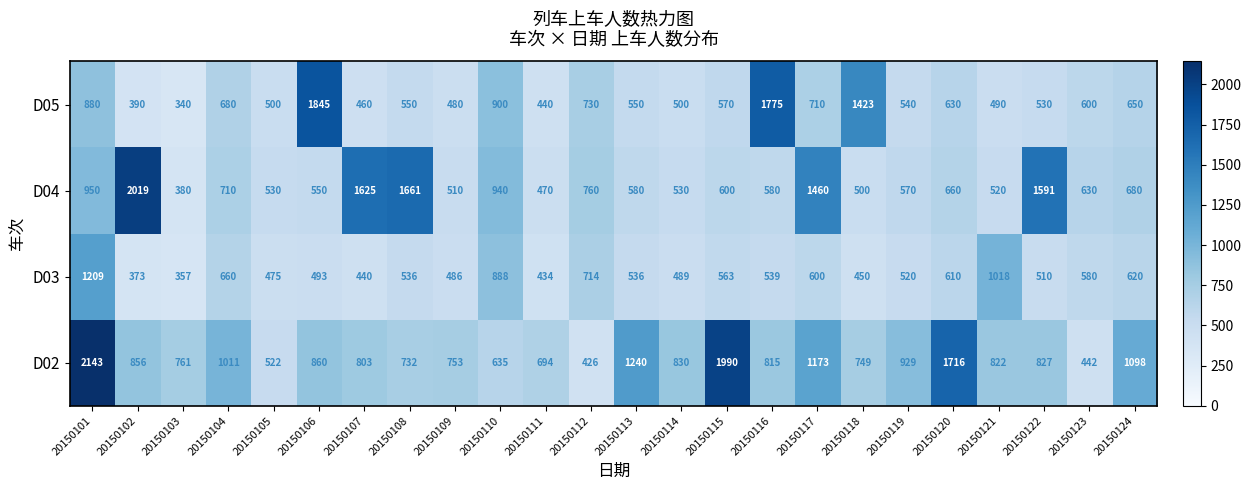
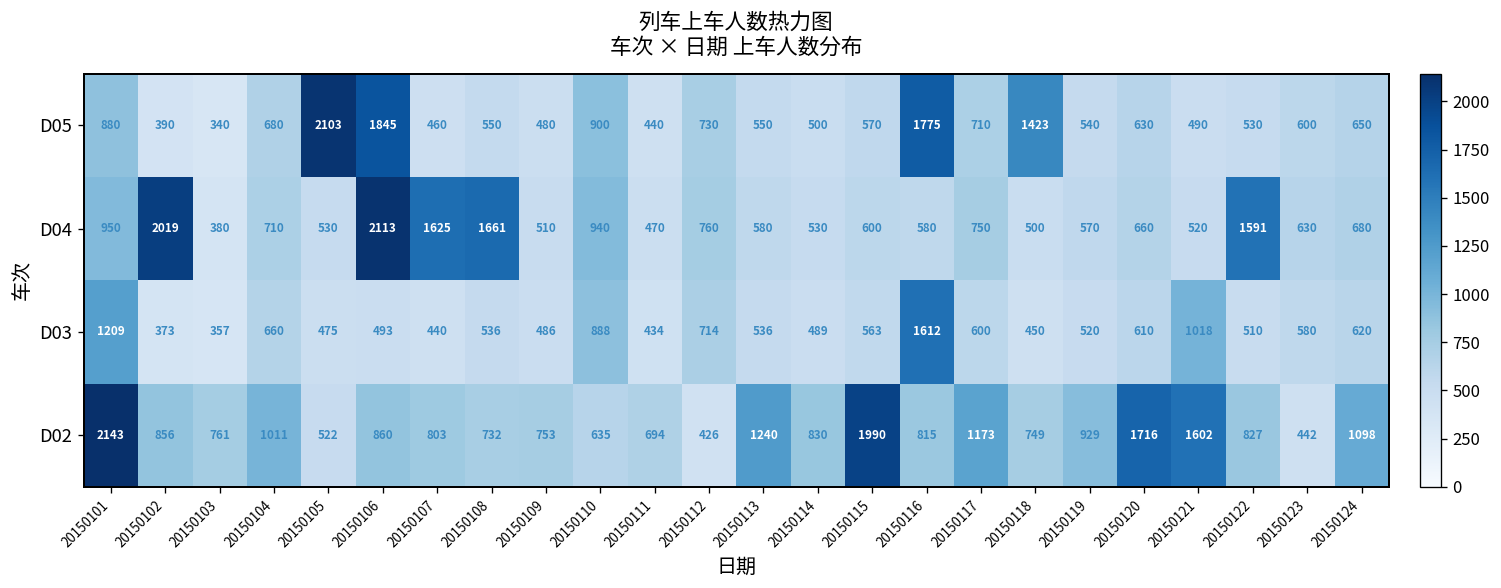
  {
    "D05": {
      "20150101": 880,
      "20150102": 390,
      "20150103": 340,
      "20150104": 680,
-     "20150105": 500,
+     "20150105": 2103,
      "20150106": 1845,
      "20150107": 460,
      "20150108": 550,
      "20150109": 480,
      "20150110": 900,
      "20150111": 440,
      "20150112": 730,
      "20150113": 550,
      "20150114": 500,
      "20150115": 570,
      "20150116": 1775,
      "20150117": 710,
      "20150118": 1423,
      "20150119": 540,
      "20150120": 630,
      "20150121": 490,
      "20150122": 530,
      "20150123": 600,
      "20150124": 650
    },
    "D04": {
      "20150101": 950,
      "20150102": 2019,
      "20150103": 380,
      "20150104": 710,
      "20150105": 530,
-     "20150106": 550,
+     "20150106": 2113,
      "20150107": 1625,
      "20150108": 1661,
      "20150109": 510,
      "20150110": 940,
      "20150111": 470,
      "20150112": 760,
      "20150113": 580,
      "20150114": 530,
      "20150115": 600,
      "20150116": 580,
-     "20150117": 1460,
+     "20150117": 750,
      "20150118": 500,
      "20150119": 570,
      "20150120": 660,
      "20150121": 520,
      "20150122": 1591,
      "20150123": 630,
      "20150124": 680
    },
    "D03": {
      "20150101": 1209,
      "20150102": 373,
      "20150103": 357,
      "20150104": 660,
      "20150105": 475,
      "20150106": 493,
      "20150107": 440,
      "20150108": 536,
      "20150109": 486,
      "20150110": 888,
      "20150111": 434,
      "20150112": 714,
      "20150113": 536,
      "20150114": 489,
      "20150115": 563,
-     "20150116": 539,
+     "20150116": 1612,
      "20150117": 600,
      "20150118": 450,
      "20150119": 520,
      "20150120": 610,
      "20150121": 1018,
      "20150122": 510,
      "20150123": 580,
      "20150124": 620
    },
    "D02": {
      "20150101": 2143,
      "20150102": 856,
      "20150103": 761,
      "20150104": 1011,
      "20150105": 522,
      "20150106": 860,
      "20150107": 803,
      "20150108": 732,
      "20150109": 753,
      "20150110": 635,
      "20150111": 694,
      "20150112": 426,
      "20150113": 1240,
      "20150114": 830,
      "20150115": 1990,
      "20150116": 815,
      "20150117": 1173,
      "20150118": 749,
      "20150119": 929,
      "20150120": 1716,
-     "20150121": 822,
+     "20150121": 1602,
      "20150122": 827,
      "20150123": 442,
      "20150124": 1098
    }
  }
